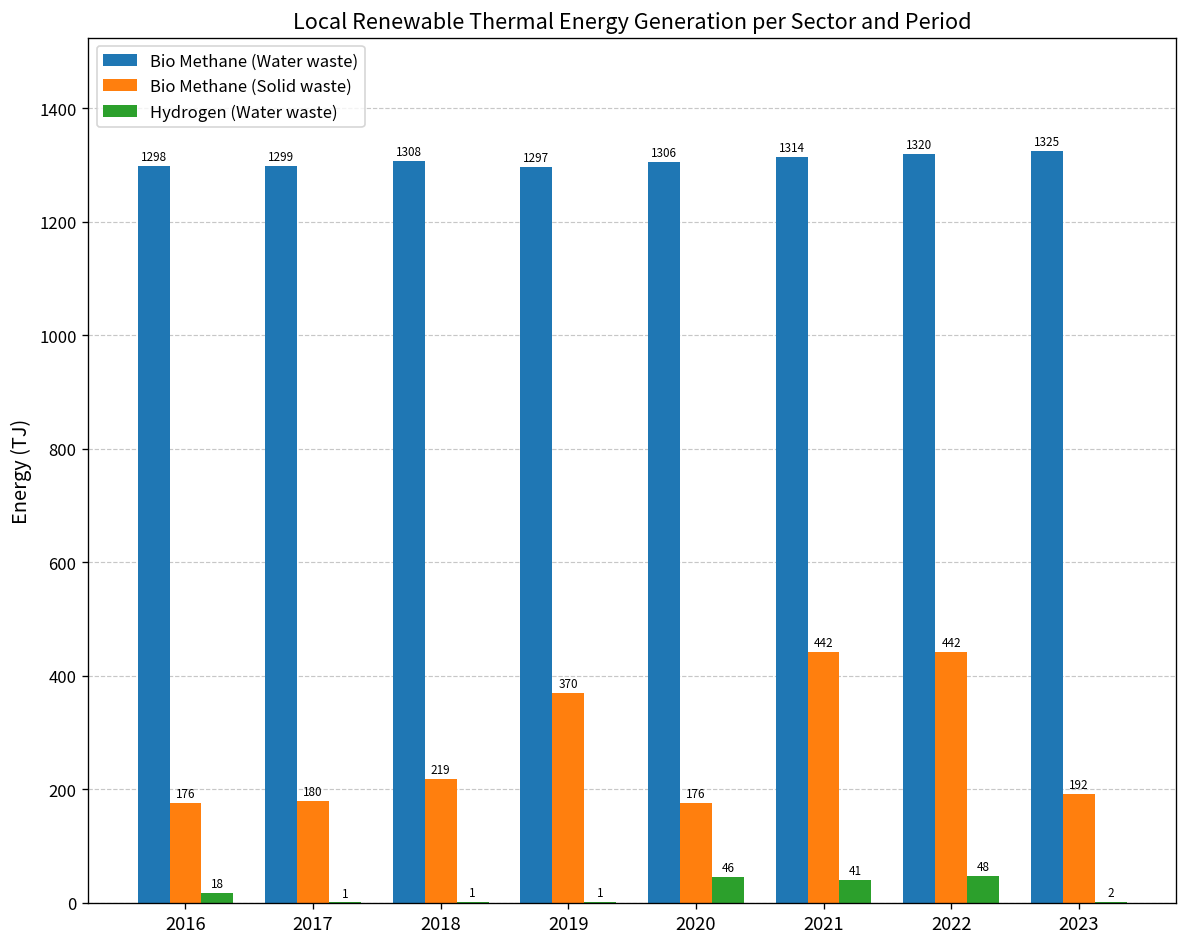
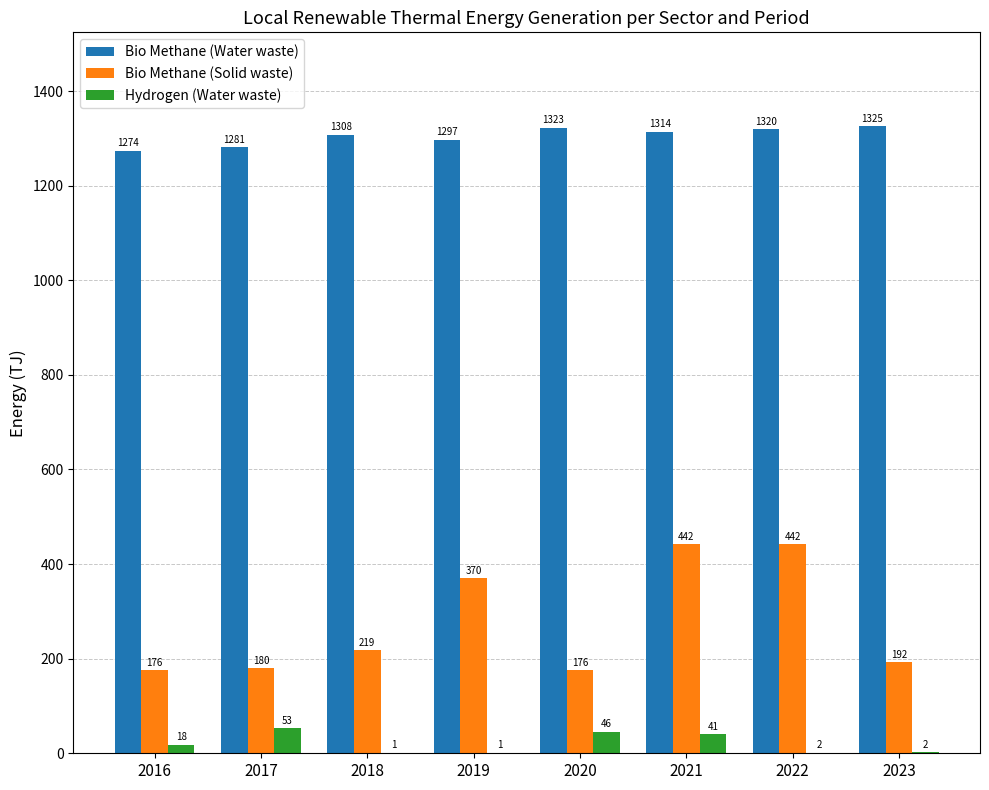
  {
    "Bio Methane (Water waste)": {
-     "2016": 1298,
-     "2017": 1299,
+     "2016": 1274,
+     "2017": 1281,
      "2018": 1308,
      "2019": 1297,
-     "2020": 1306,
+     "2020": 1323,
      "2021": 1314,
      "2022": 1320,
      "2023": 1325
    },
    "Bio Methane (Solid waste)": {
      "2016": 176,
      "2017": 180,
      "2018": 219,
      "2019": 370,
      "2020": 176,
      "2021": 442,
      "2022": 442,
      "2023": 192
    },
    "Hydrogen (Water waste)": {
      "2016": 18,
-     "2017": 1,
+     "2017": 53,
      "2018": 1,
      "2019": 1,
      "2020": 46,
      "2021": 41,
-     "2022": 48,
+     "2022": 2,
      "2023": 2
    }
  }
